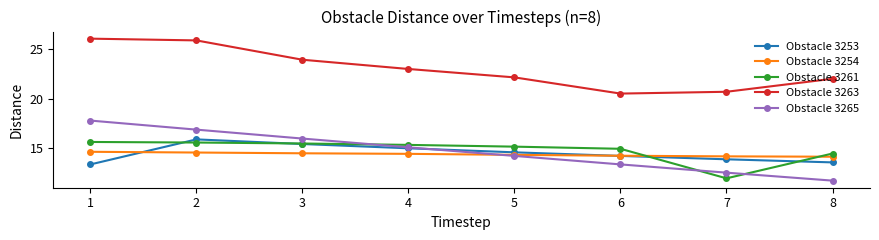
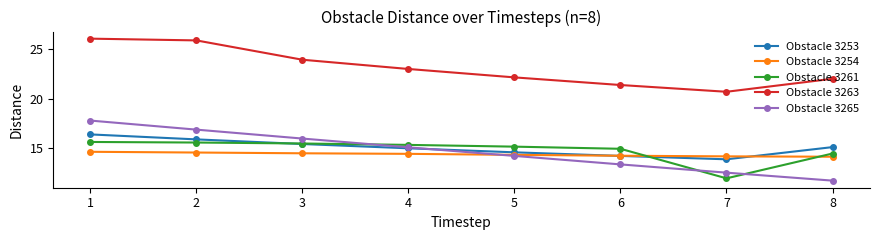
  {
    "Obstacle 3253": {
-     "1": 13,
+     "1": 16,
      "2": 16,
      "5": 15,
      "7": 14,
-     "8": 14
+     "8": 15
    },
    "Obstacle 3254": {
      "1": 15,
      "2": 15,
      "3": 15,
      "4": 14,
      "7": 14,
      "8": 14
    },
    "Obstacle 3261": {
      "1": 16,
      "2": 16,
      "5": 15,
      "6": 15,
      "7": 12,
      "8": 14
    },
    "Obstacle 3263": {
      "1": 26,
      "2": 26,
      "3": 24,
      "4": 23,
      "5": 22,
-     "6": 20.5,
+     "6": 21.4,
      "7": 21,
      "8": 22
    },
    "Obstacle 3265": {
      "1": 18,
      "2": 17,
      "3": 16,
      "6": 13,
      "7": 13,
      "8": 12
    }
  }
